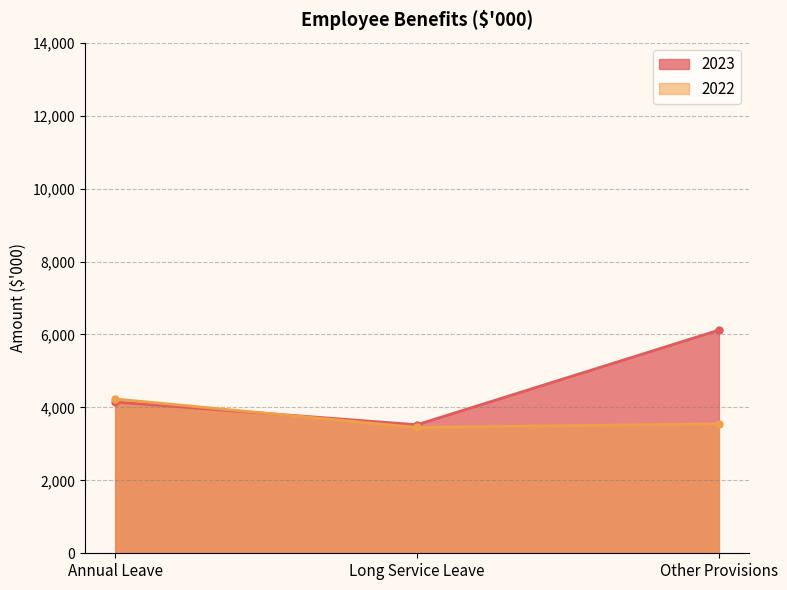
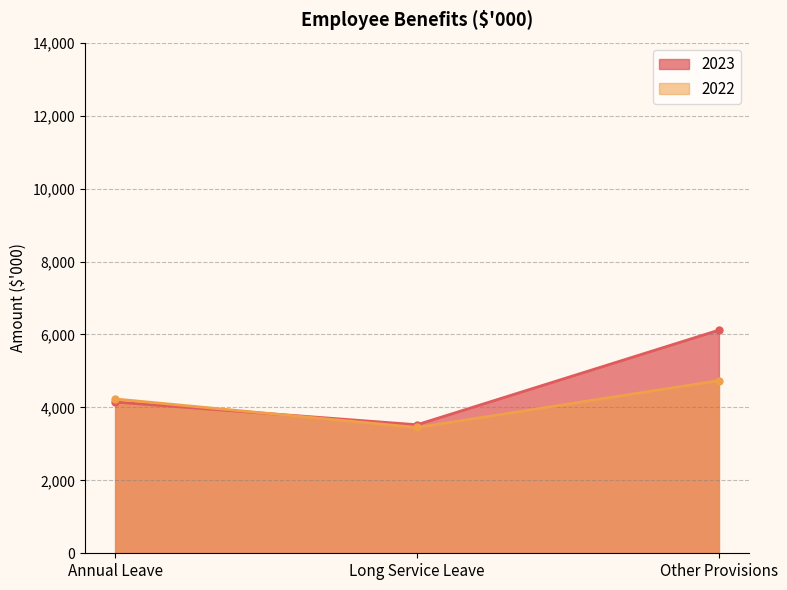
  {
    "2023": {
      "Annual Leave": "4,100",
      "Long Service Leave": "3,500",
      "Other Provisions": "6,100"
    },
    "2022": {
      "Annual Leave": "4,200",
      "Long Service Leave": "3,400",
-     "Other Provisions": "3,600"
+     "Other Provisions": "4,700"
    }
  }
